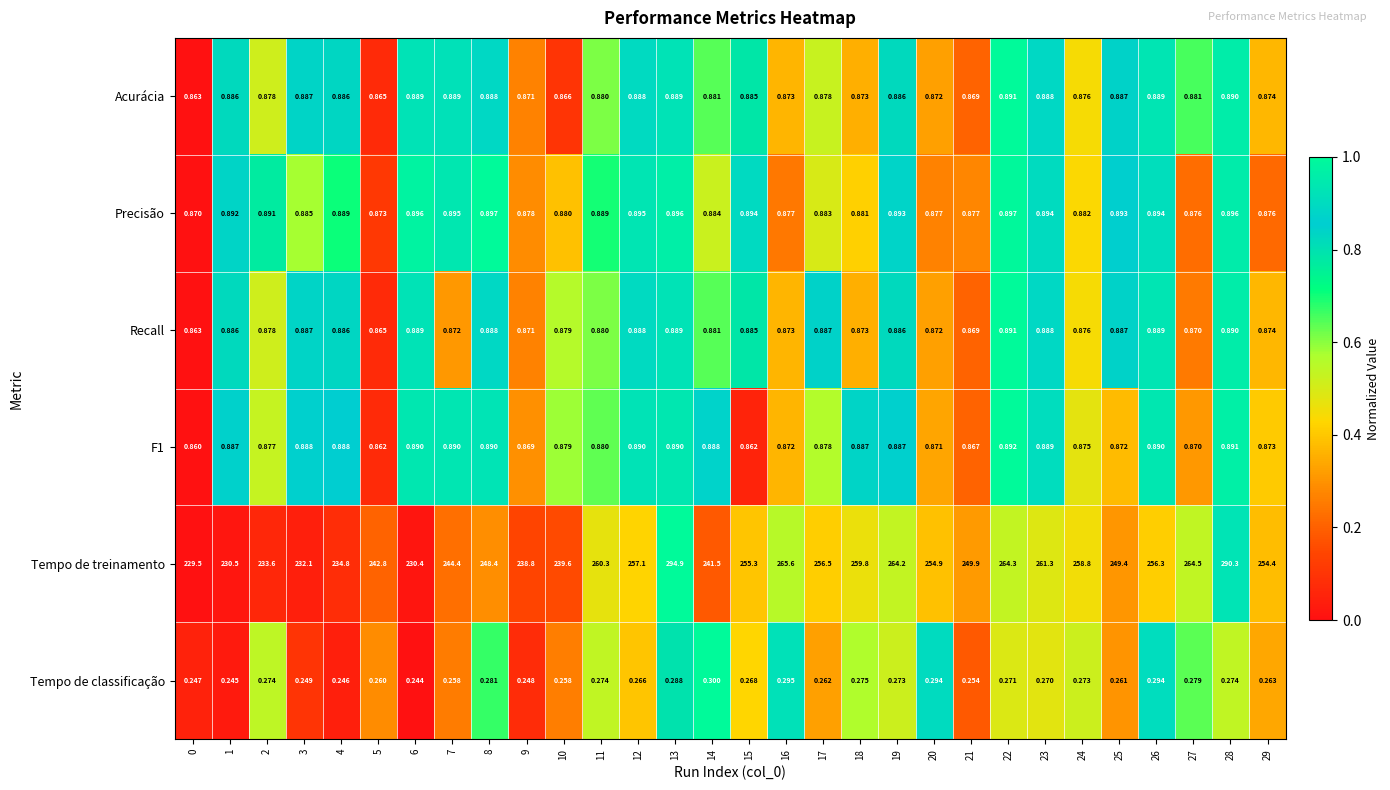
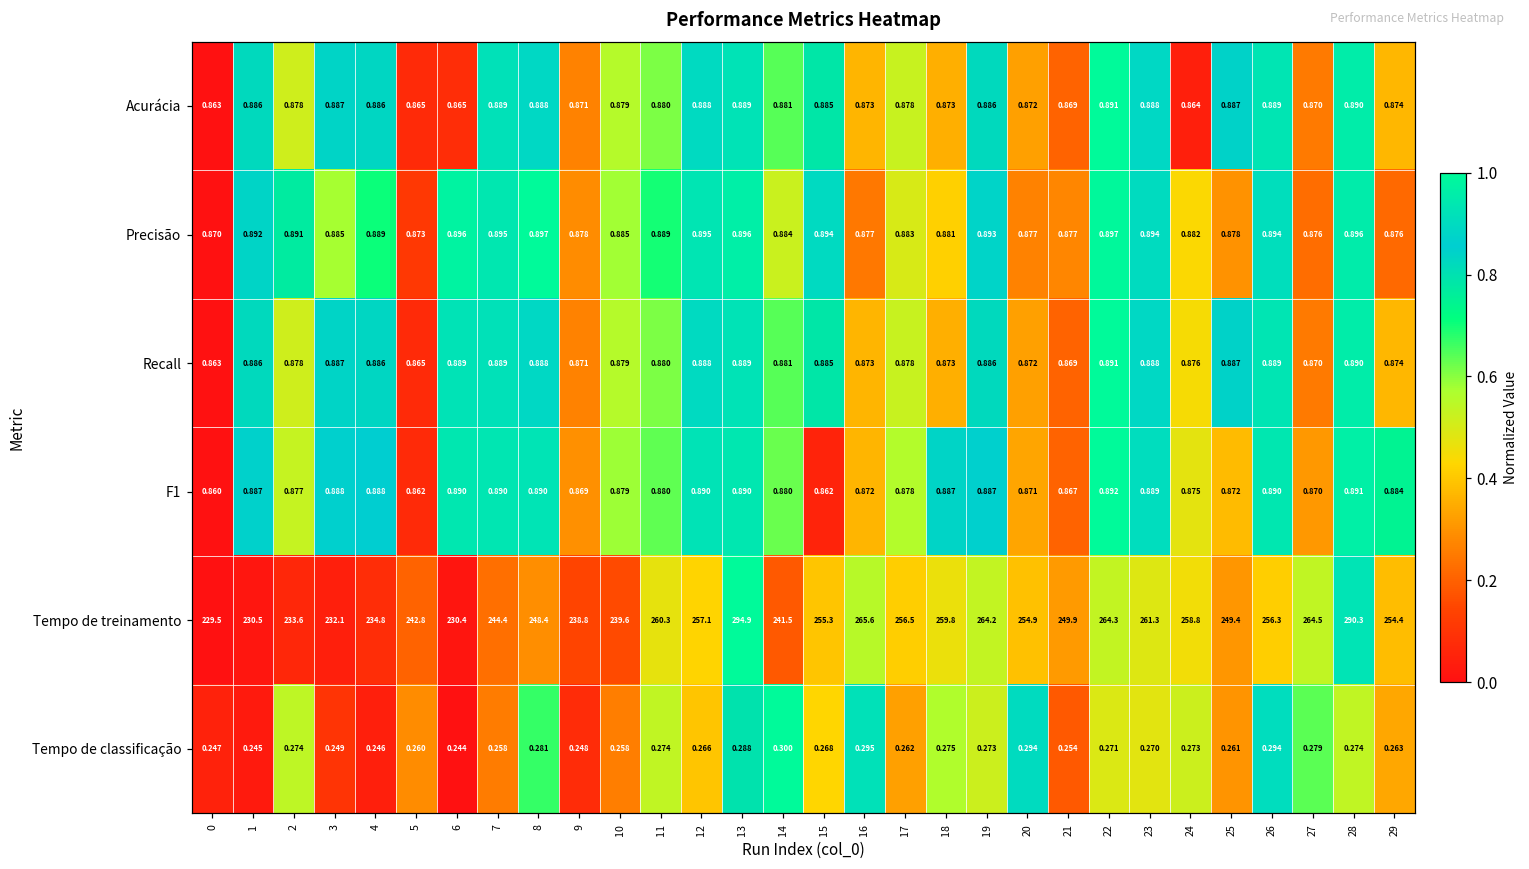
  {
    "Acurácia": {
      "0": 0.863,
      "1": 0.886,
      "2": 0.878,
      "3": 0.887,
      "4": 0.886,
      "5": 0.865,
-     "6": 0.889,
+     "6": 0.865,
      "7": 0.889,
      "8": 0.888,
      "9": 0.871,
-     "10": 0.866,
+     "10": 0.879,
      "11": 0.880,
      "12": 0.888,
      "13": 0.889,
      "14": 0.881,
      "15": 0.885,
      "16": 0.873,
      "17": 0.878,
      "18": 0.873,
      "19": 0.886,
      "20": 0.872,
      "21": 0.869,
      "22": 0.891,
      "23": 0.888,
-     "24": 0.876,
+     "24": 0.864,
      "25": 0.887,
      "26": 0.889,
-     "27": 0.881,
+     "27": 0.870,
      "28": 0.890,
      "29": 0.874
    },
    "Precisão": {
      "0": 0.870,
      "1": 0.892,
      "2": 0.891,
      "3": 0.885,
      "4": 0.889,
      "5": 0.873,
      "6": 0.896,
      "7": 0.895,
      "8": 0.897,
      "9": 0.878,
-     "10": 0.880,
+     "10": 0.885,
      "11": 0.889,
      "12": 0.895,
      "13": 0.896,
      "14": 0.884,
      "15": 0.894,
      "16": 0.877,
      "17": 0.883,
      "18": 0.881,
      "19": 0.893,
      "20": 0.877,
      "21": 0.877,
      "22": 0.897,
      "23": 0.894,
      "24": 0.882,
-     "25": 0.893,
+     "25": 0.878,
      "26": 0.894,
      "27": 0.876,
      "28": 0.896,
      "29": 0.876
    },
    "Recall": {
      "0": 0.863,
      "1": 0.886,
      "2": 0.878,
      "3": 0.887,
      "4": 0.886,
      "5": 0.865,
      "6": 0.889,
-     "7": 0.872,
+     "7": 0.889,
      "8": 0.888,
      "9": 0.871,
      "10": 0.879,
      "11": 0.880,
      "12": 0.888,
      "13": 0.889,
      "14": 0.881,
      "15": 0.885,
      "16": 0.873,
-     "17": 0.887,
+     "17": 0.878,
      "18": 0.873,
      "19": 0.886,
      "20": 0.872,
      "21": 0.869,
      "22": 0.891,
      "23": 0.888,
      "24": 0.876,
      "25": 0.887,
      "26": 0.889,
      "27": 0.870,
      "28": 0.890,
      "29": 0.874
    },
    "F1": {
      "0": 0.860,
      "1": 0.887,
      "2": 0.877,
      "3": 0.888,
      "4": 0.888,
      "5": 0.862,
      "6": 0.890,
      "7": 0.890,
      "8": 0.890,
      "9": 0.869,
      "10": 0.879,
      "11": 0.880,
      "12": 0.890,
      "13": 0.890,
-     "14": 0.888,
+     "14": 0.880,
      "15": 0.862,
      "16": 0.872,
      "17": 0.878,
      "18": 0.887,
      "19": 0.887,
      "20": 0.871,
      "21": 0.867,
      "22": 0.892,
      "23": 0.889,
      "24": 0.875,
      "25": 0.872,
      "26": 0.890,
      "27": 0.870,
      "28": 0.891,
-     "29": 0.873
+     "29": 0.884
    },
    "Tempo de treinamento": {
      "0": 229.5,
      "1": 230.5,
      "2": 233.6,
      "3": 232.1,
      "4": 234.8,
      "5": 242.8,
      "6": 230.4,
      "7": 244.4,
      "8": 248.4,
      "9": 238.8,
      "10": 239.6,
      "11": 260.3,
      "12": 257.1,
      "13": 294.9,
      "14": 241.5,
      "15": 255.3,
      "16": 265.6,
      "17": 256.5,
      "18": 259.8,
      "19": 264.2,
      "20": 254.9,
      "21": 249.9,
      "22": 264.3,
      "23": 261.3,
      "24": 258.8,
      "25": 249.4,
      "26": 256.3,
      "27": 264.5,
      "28": 290.3,
      "29": 254.4
    },
    "Tempo de classificação": {
      "0": 0.247,
      "1": 0.245,
      "2": 0.274,
      "3": 0.249,
      "4": 0.246,
      "5": 0.260,
      "6": 0.244,
      "7": 0.258,
      "8": 0.281,
      "9": 0.248,
      "10": 0.258,
      "11": 0.274,
      "12": 0.266,
      "13": 0.288,
      "14": 0.300,
      "15": 0.268,
      "16": 0.295,
      "17": 0.262,
      "18": 0.275,
      "19": 0.273,
      "20": 0.294,
      "21": 0.254,
      "22": 0.271,
      "23": 0.270,
      "24": 0.273,
      "25": 0.261,
      "26": 0.294,
      "27": 0.279,
      "28": 0.274,
      "29": 0.263
    }
  }
